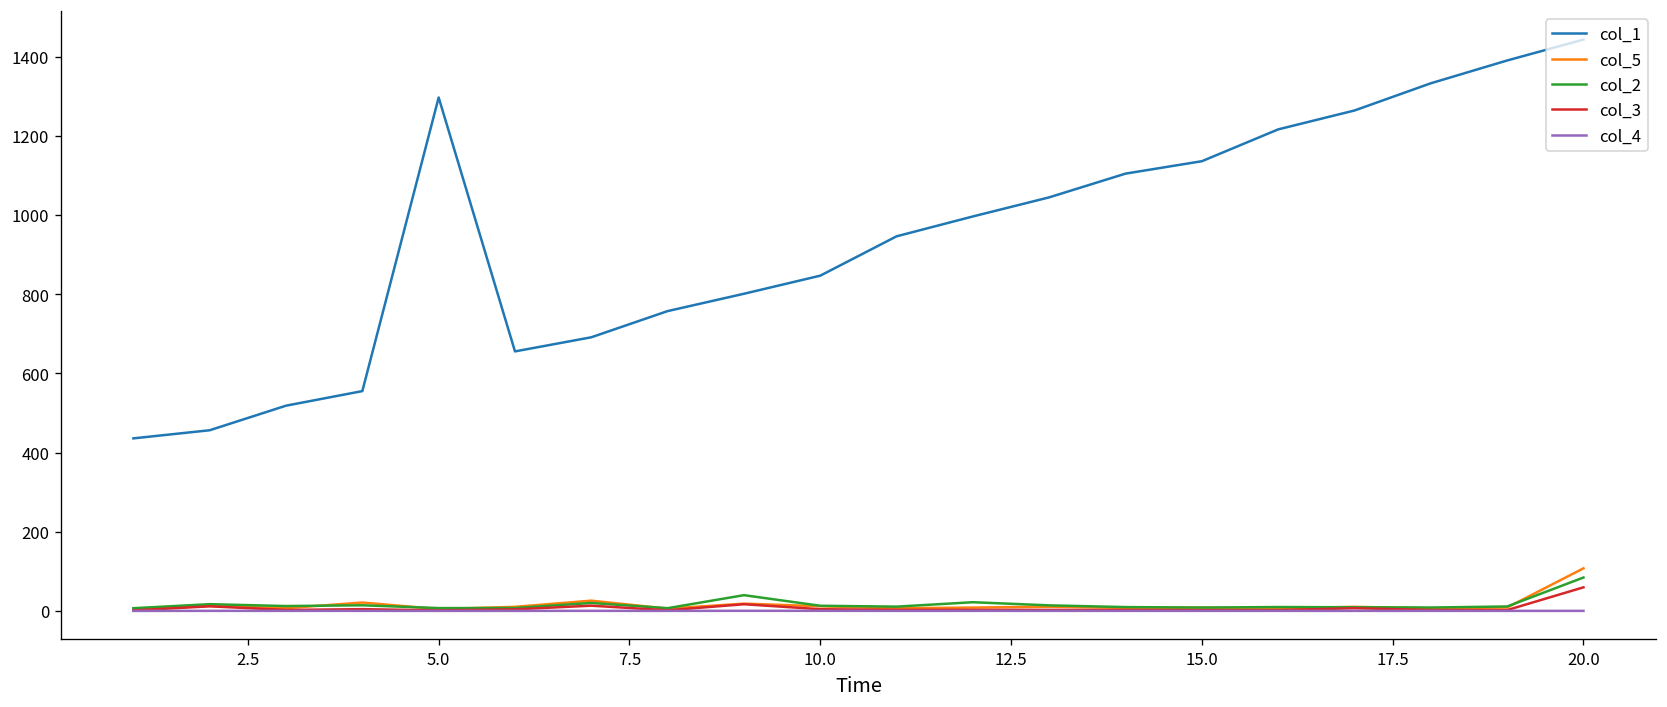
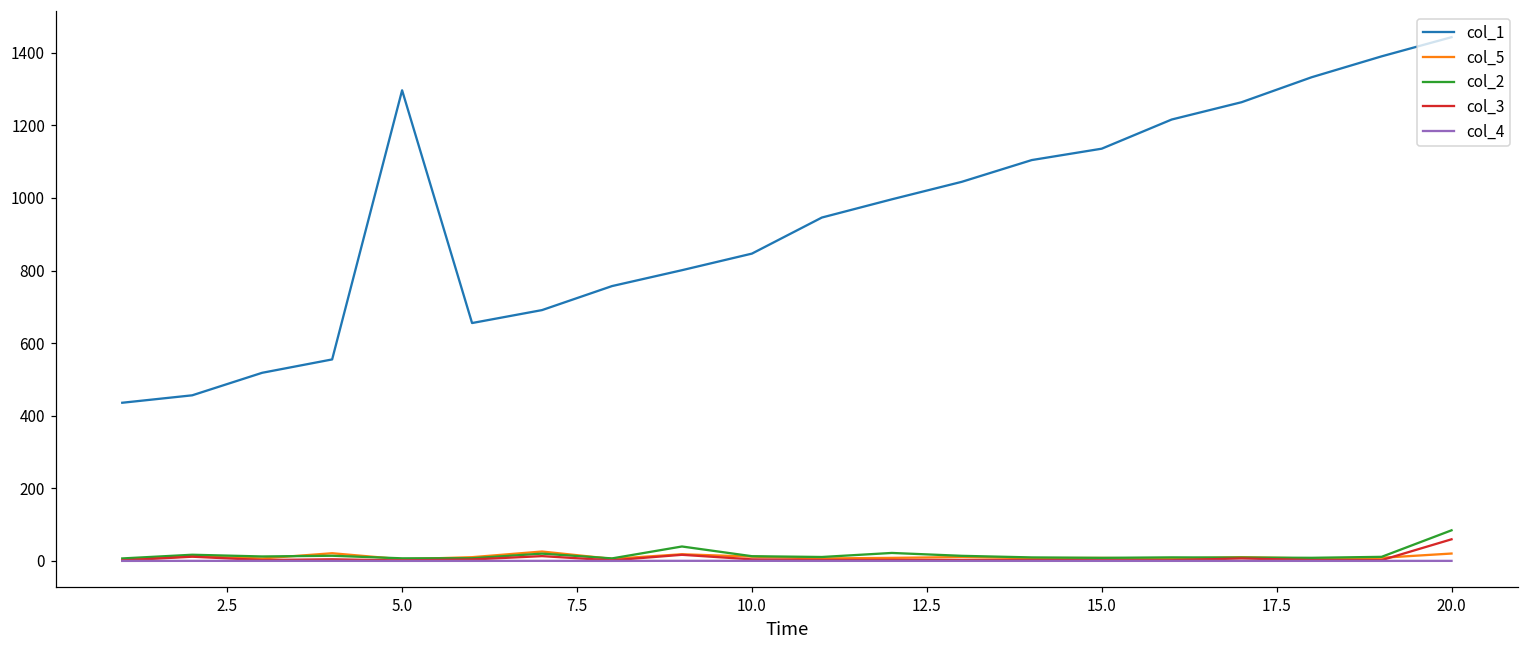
  {
    "col_1": {
      "5.0": 1300,
      "10.0": 850,
      "15.0": 1140
    },
    "col_5": {
-     "20.0": 110
+     "20.0": 20
    },
    "col_2": {
      "20.0": 80
    },
    "col_3": {
      "20.0": 60
    },
    "col_4": {
      "20.0": 0
    }
  }
